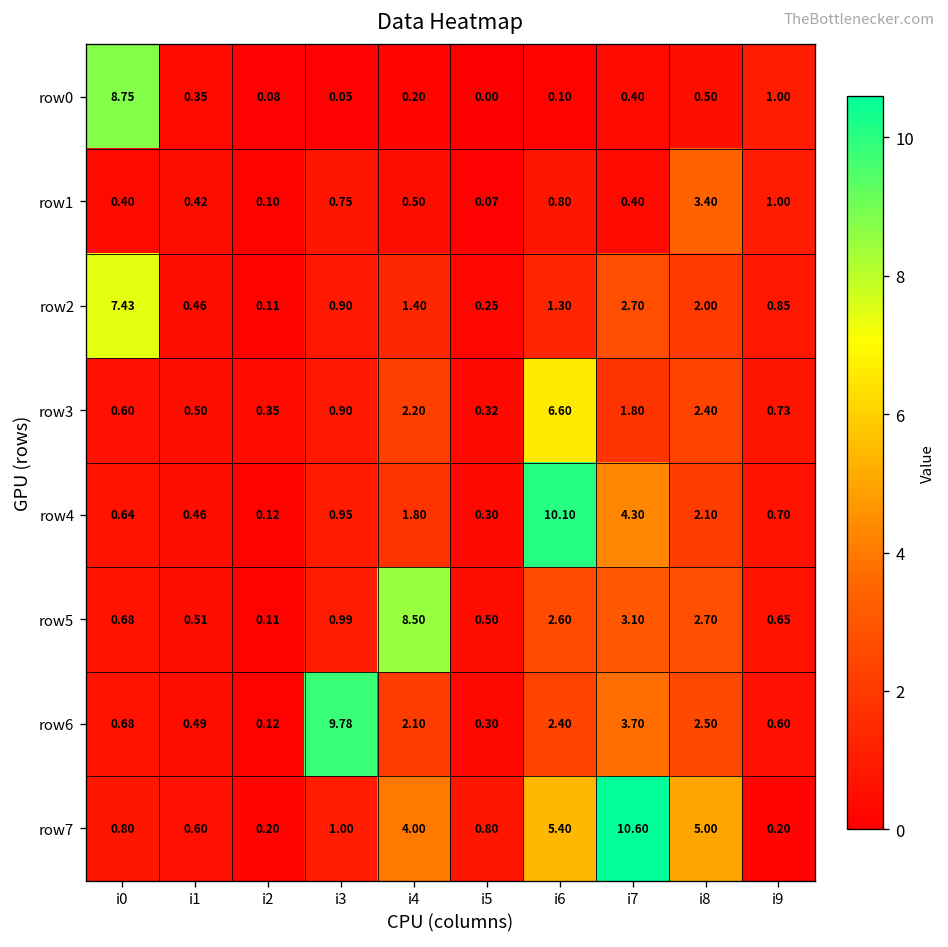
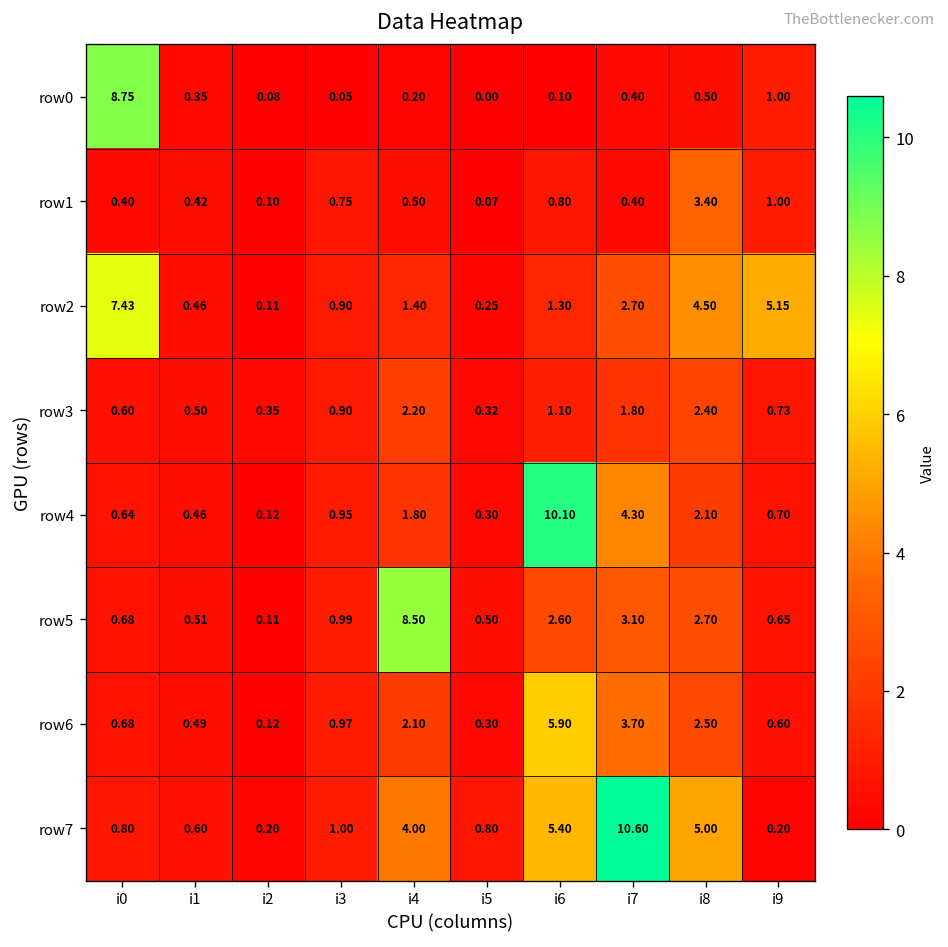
  {
    "row0": {
      "i0": 8.75,
      "i1": 0.35,
      "i2": 0.08,
      "i3": 0.05,
      "i4": 0.20,
      "i5": 0.00,
      "i6": 0.10,
      "i7": 0.40,
      "i8": 0.50,
      "i9": 1.00
    },
    "row1": {
      "i0": 0.40,
      "i1": 0.42,
      "i2": 0.10,
      "i3": 0.75,
      "i4": 0.50,
      "i5": 0.07,
      "i6": 0.80,
      "i7": 0.40,
      "i8": 3.40,
      "i9": 1.00
    },
    "row2": {
      "i0": 7.43,
      "i1": 0.46,
      "i2": 0.11,
      "i3": 0.90,
      "i4": 1.40,
      "i5": 0.25,
      "i6": 1.30,
      "i7": 2.70,
-     "i8": 2.00,
-     "i9": 0.85
+     "i8": 4.50,
+     "i9": 5.15
    },
    "row3": {
      "i0": 0.60,
      "i1": 0.50,
      "i2": 0.35,
      "i3": 0.90,
      "i4": 2.20,
      "i5": 0.32,
-     "i6": 6.60,
+     "i6": 1.10,
      "i7": 1.80,
      "i8": 2.40,
      "i9": 0.73
    },
    "row4": {
      "i0": 0.64,
      "i1": 0.46,
      "i2": 0.12,
      "i3": 0.95,
      "i4": 1.80,
      "i5": 0.30,
      "i6": 10.10,
      "i7": 4.30,
      "i8": 2.10,
      "i9": 0.70
    },
    "row5": {
      "i0": 0.68,
      "i1": 0.51,
      "i2": 0.11,
      "i3": 0.99,
      "i4": 8.50,
      "i5": 0.50,
      "i6": 2.60,
      "i7": 3.10,
      "i8": 2.70,
      "i9": 0.65
    },
    "row6": {
      "i0": 0.68,
      "i1": 0.49,
      "i2": 0.12,
-     "i3": 9.78,
+     "i3": 0.97,
      "i4": 2.10,
      "i5": 0.30,
-     "i6": 2.40,
+     "i6": 5.90,
      "i7": 3.70,
      "i8": 2.50,
      "i9": 0.60
    },
    "row7": {
      "i0": 0.80,
      "i1": 0.60,
      "i2": 0.20,
      "i3": 1.00,
      "i4": 4.00,
      "i5": 0.80,
      "i6": 5.40,
      "i7": 10.60,
      "i8": 5.00,
      "i9": 0.20
    }
  }
